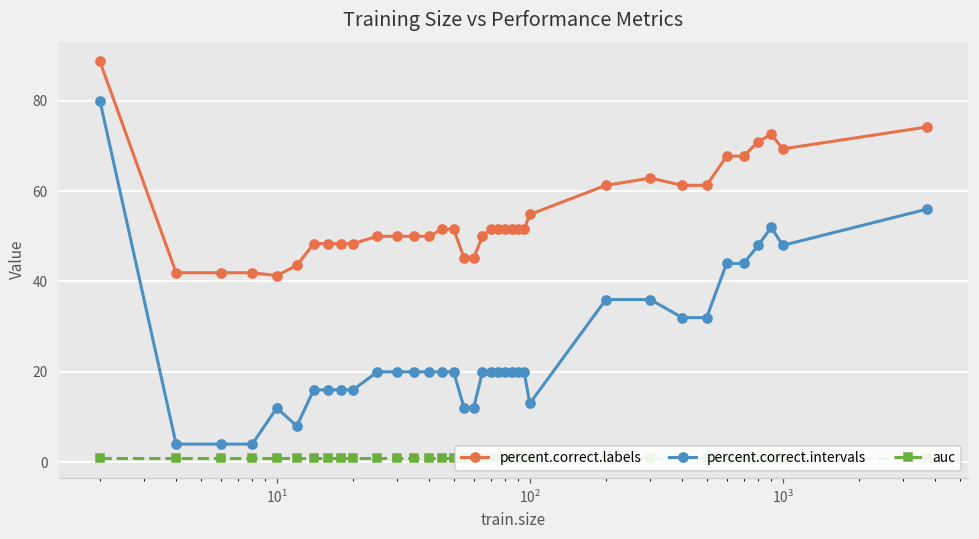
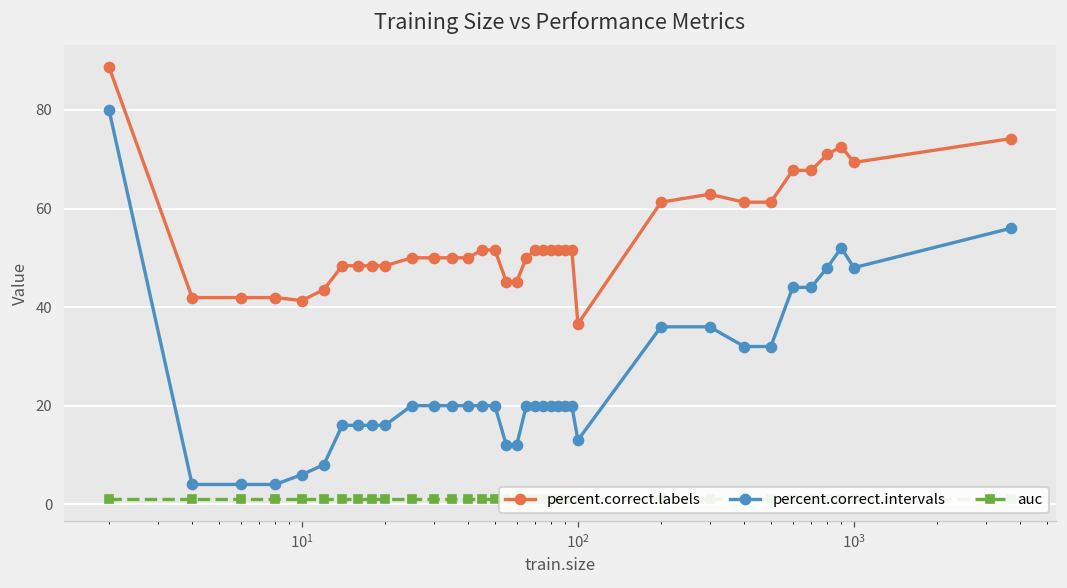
  {
    "percent.correct.labels": {
      "10^1": 41,
-     "10^2": 55,
+     "10^2": 37,
      "10^3": 69
    },
    "percent.correct.intervals": {
-     "10^1": 12,
+     "10^1": 6,
      "10^2": 13,
      "10^3": 48
    },
    "auc": {
      "10^1": 1
    }
  }
